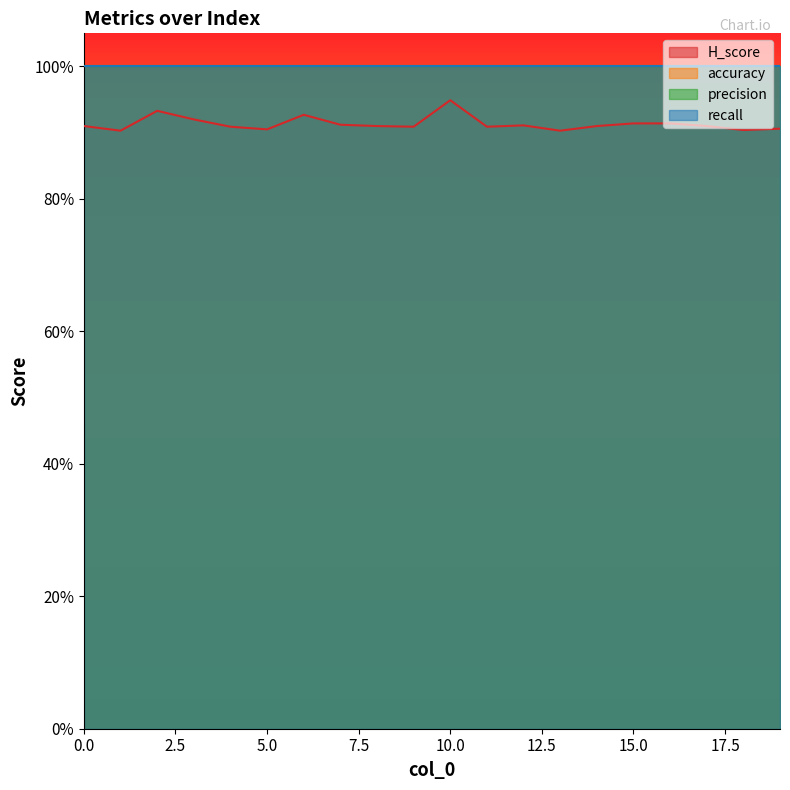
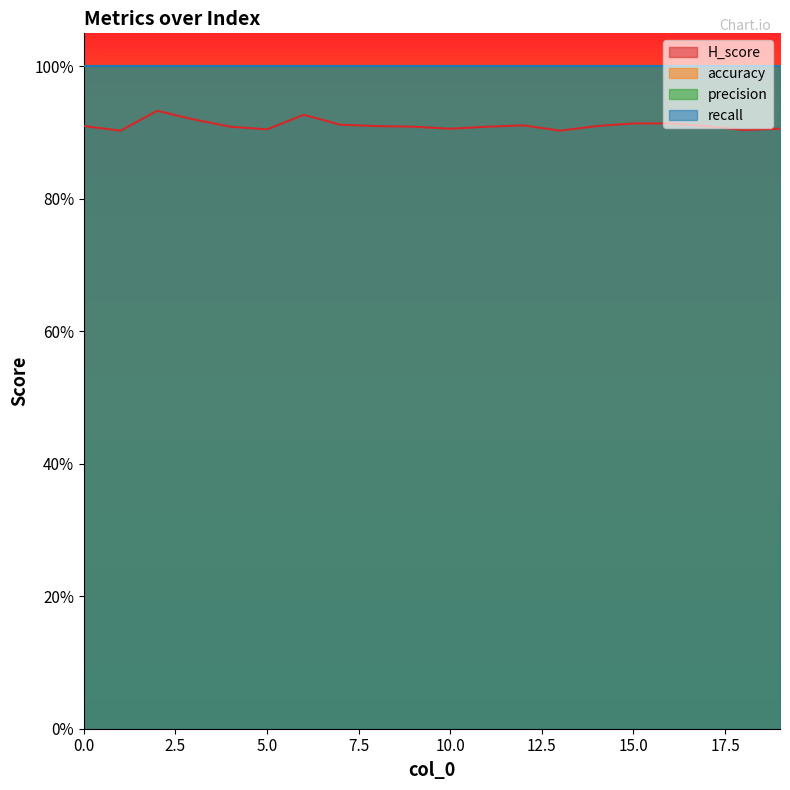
  {
    "H_score": {
      "0.0": "91%",
      "5.0": "91%",
-     "10.0": "95%",
+     "10.0": "91%",
      "15.0": "91%"
    },
    "recall": {
      "0.0": "100%",
      "5.0": "100%",
      "10.0": "100%",
      "15.0": "100%"
    }
  }
